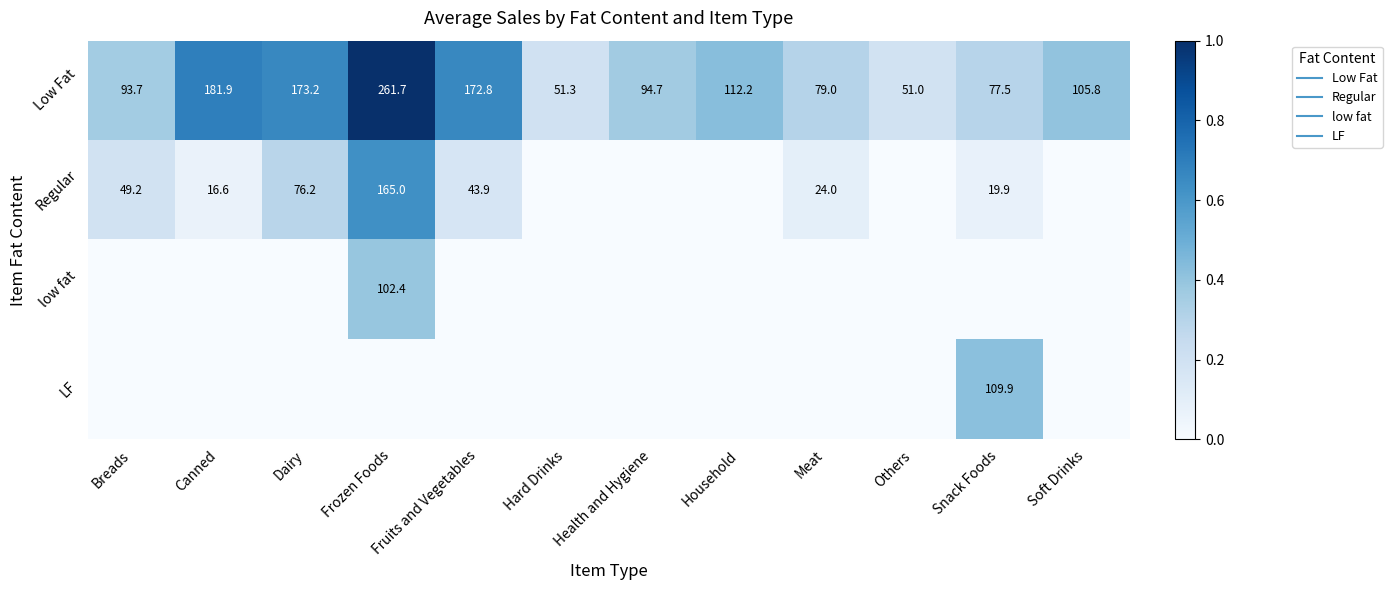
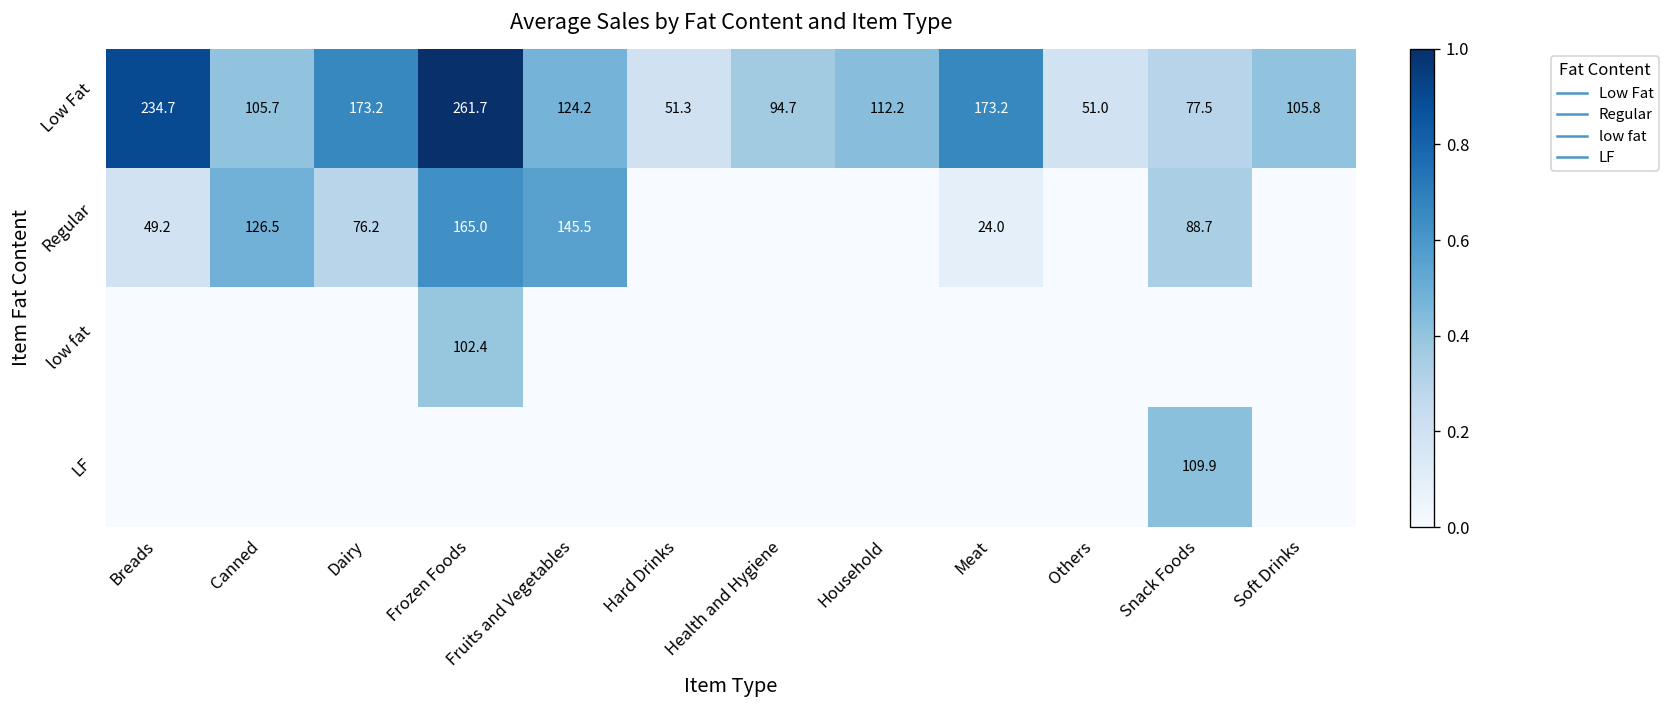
  {
    "Low Fat": {
-     "Breads": 93.7,
-     "Canned": 181.9,
+     "Breads": 234.7,
+     "Canned": 105.7,
      "Dairy": 173.2,
      "Frozen Foods": 261.7,
-     "Fruits and Vegetables": 172.8,
+     "Fruits and Vegetables": 124.2,
      "Hard Drinks": 51.3,
      "Health and Hygiene": 94.7,
      "Household": 112.2,
-     "Meat": 79.0,
+     "Meat": 173.2,
      "Others": 51.0,
      "Snack Foods": 77.5,
      "Soft Drinks": 105.8
    },
    "Regular": {
      "Breads": 49.2,
-     "Canned": 16.6,
+     "Canned": 126.5,
      "Dairy": 76.2,
      "Frozen Foods": 165.0,
-     "Fruits and Vegetables": 43.9,
+     "Fruits and Vegetables": 145.5,
      "Meat": 24.0,
-     "Snack Foods": 19.9
+     "Snack Foods": 88.7
    },
    "low fat": {
      "Frozen Foods": 102.4
    },
    "LF": {
      "Snack Foods": 109.9
    }
  }
